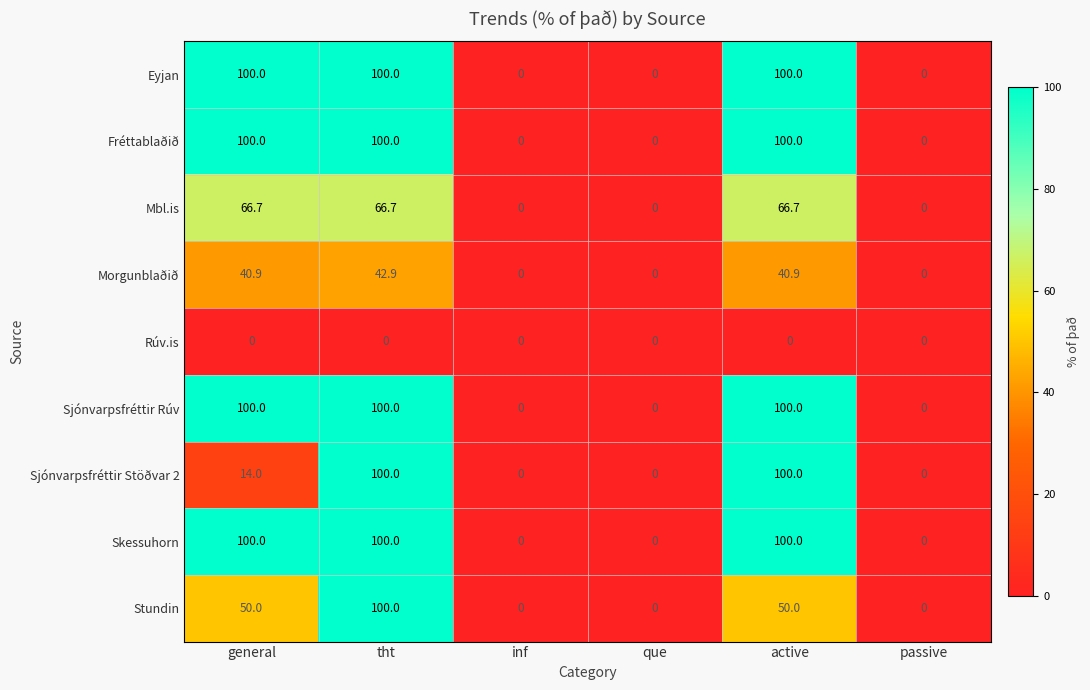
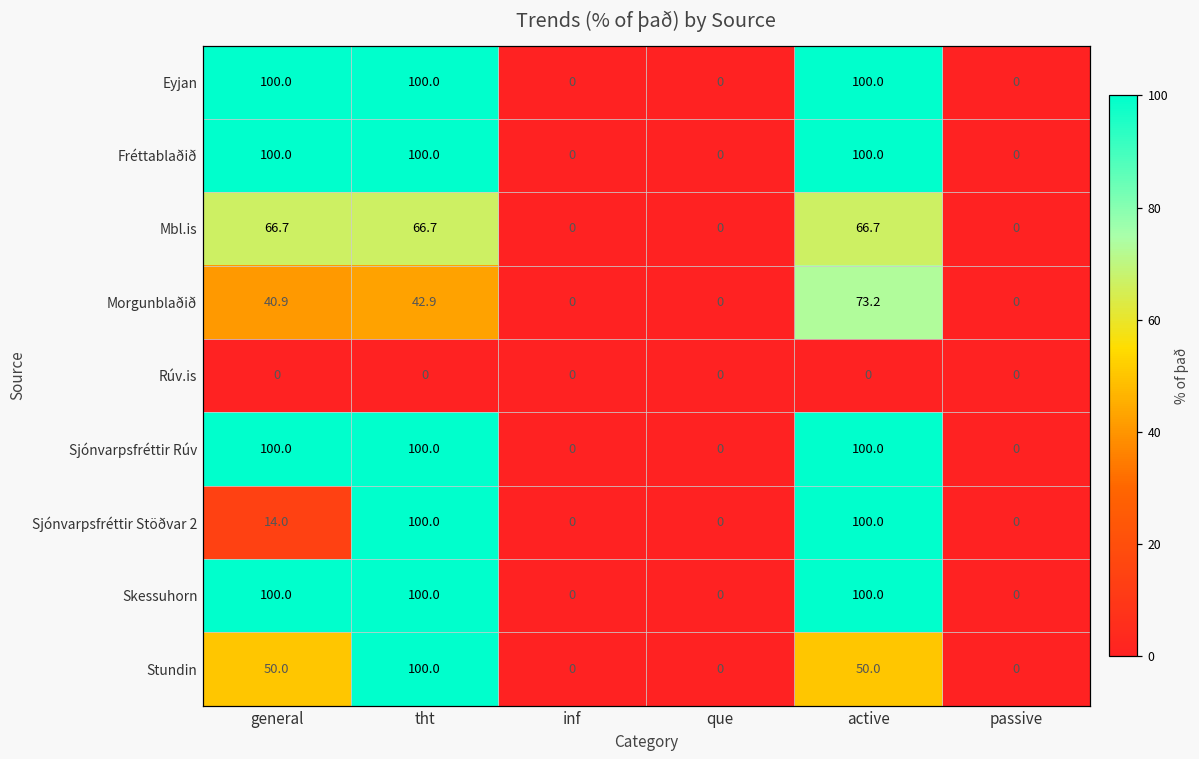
  {
    "Eyjan": {
      "general": 100.0,
      "tht": 100.0,
      "inf": 0,
      "que": 0,
      "active": 100.0,
      "passive": 0
    },
    "Fréttablaðið": {
      "general": 100.0,
      "tht": 100.0,
      "inf": 0,
      "que": 0,
      "active": 100.0,
      "passive": 0
    },
    "Mbl.is": {
      "general": 66.7,
      "tht": 66.7,
      "inf": 0,
      "que": 0,
      "active": 66.7,
      "passive": 0
    },
    "Morgunblaðið": {
      "general": 40.9,
      "tht": 42.9,
      "inf": 0,
      "que": 0,
-     "active": 40.9,
+     "active": 73.2,
      "passive": 0
    },
    "Rúv.is": {
      "general": 0,
      "tht": 0,
      "inf": 0,
      "que": 0,
      "active": 0,
      "passive": 0
    },
    "Sjónvarpsfréttir Rúv": {
      "general": 100.0,
      "tht": 100.0,
      "inf": 0,
      "que": 0,
      "active": 100.0,
      "passive": 0
    },
    "Sjónvarpsfréttir Stöðvar 2": {
      "general": 14.0,
      "tht": 100.0,
      "inf": 0,
      "que": 0,
      "active": 100.0,
      "passive": 0
    },
    "Skessuhorn": {
      "general": 100.0,
      "tht": 100.0,
      "inf": 0,
      "que": 0,
      "active": 100.0,
      "passive": 0
    },
    "Stundin": {
      "general": 50.0,
      "tht": 100.0,
      "inf": 0,
      "que": 0,
      "active": 50.0,
      "passive": 0
    }
  }
